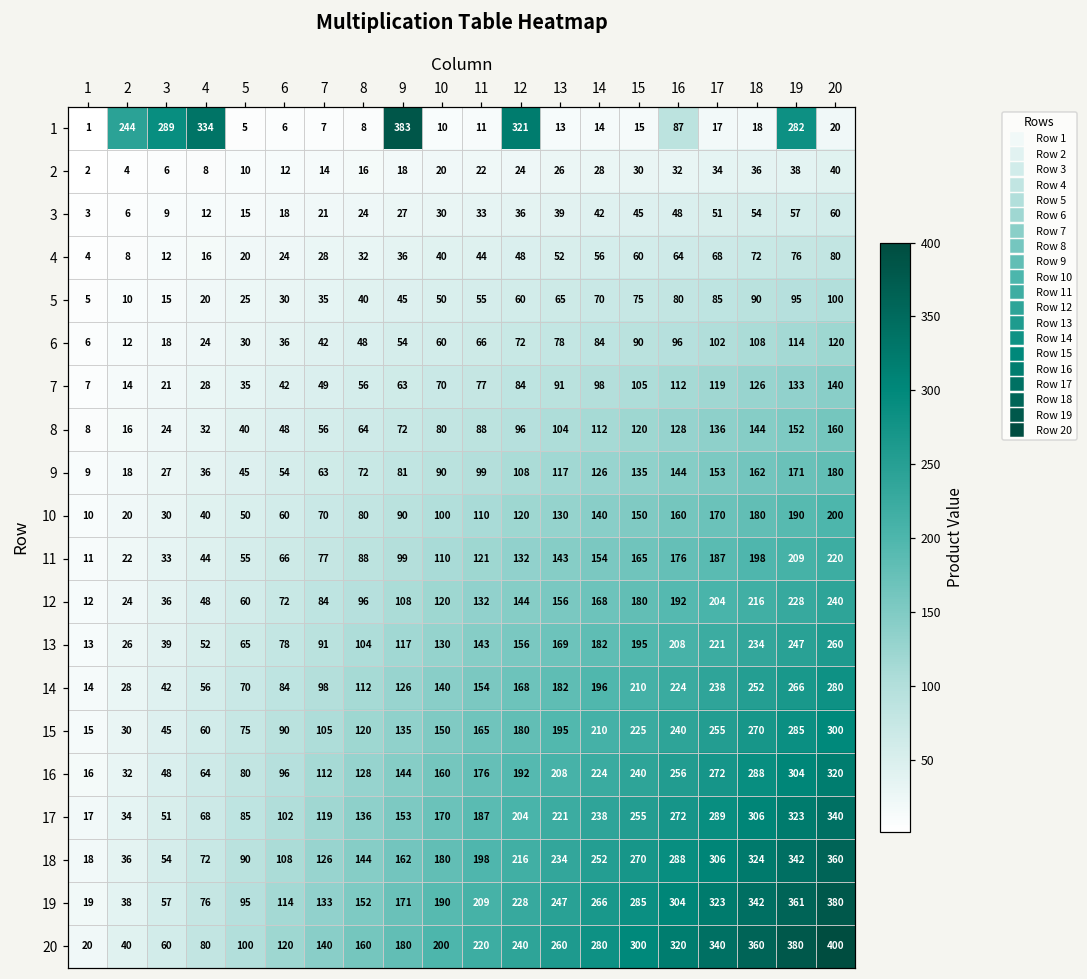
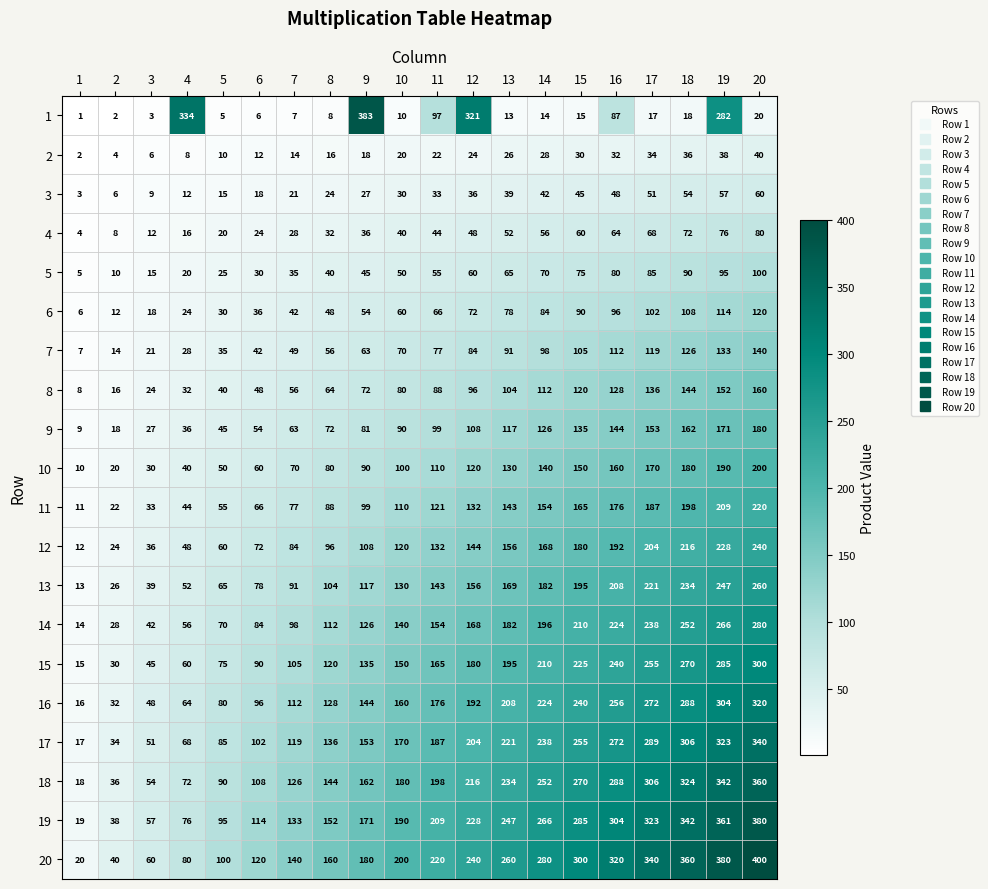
  {
    "1": {
      "1": 1,
-     "2": 244,
-     "3": 289,
+     "2": 2,
+     "3": 3,
      "4": 334,
      "5": 5,
      "6": 6,
      "7": 7,
      "8": 8,
      "9": 383,
      "10": 10,
-     "11": 11,
+     "11": 97,
      "12": 321,
      "13": 13,
      "14": 14,
      "15": 15,
      "16": 87,
      "17": 17,
      "18": 18,
      "19": 282,
      "20": 20
    }
  }
